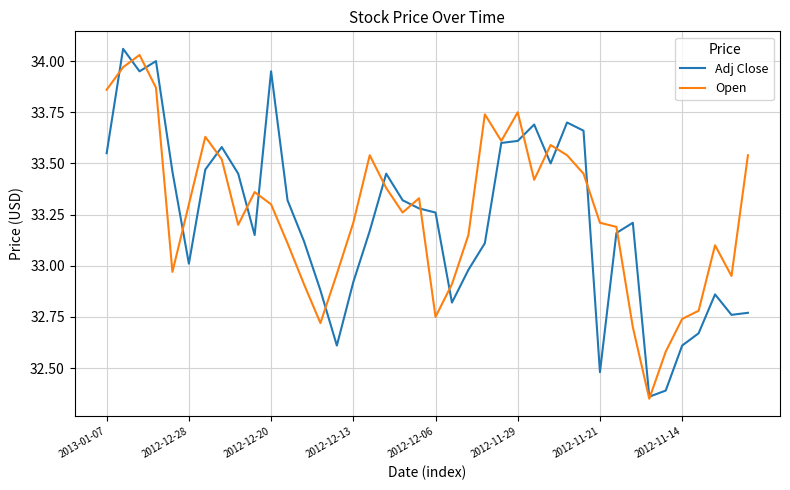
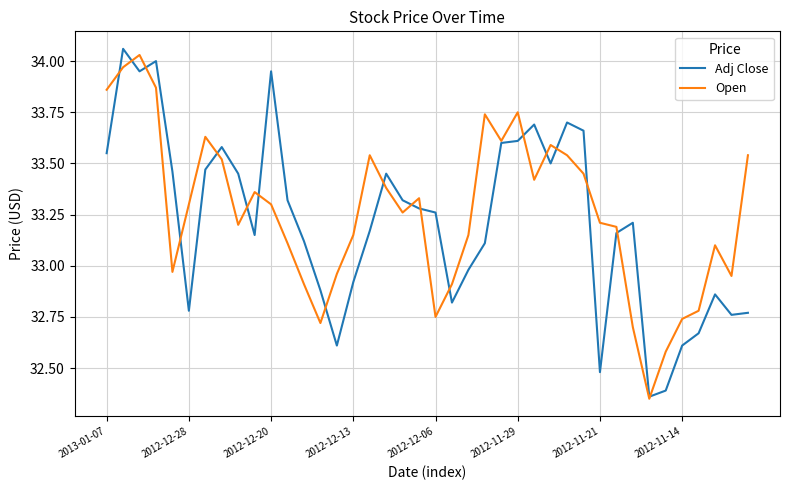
  {
    "Adj Close": {
      "2013-01-07": 33.55,
-     "2012-12-28": 33.01,
+     "2012-12-28": 32.78,
      "2012-12-20": 33.95,
      "2012-12-13": 32.92,
      "2012-12-06": 33.26,
      "2012-11-29": 33.61,
      "2012-11-21": 32.48,
      "2012-11-14": 32.61
    },
    "Open": {
      "2013-01-07": 33.86,
      "2012-12-28": 33.30,
      "2012-12-20": 33.30,
-     "2012-12-13": 33.21,
+     "2012-12-13": 33.15,
      "2012-12-06": 32.75,
      "2012-11-29": 33.75,
      "2012-11-21": 33.21,
      "2012-11-14": 32.74
    }
  }
